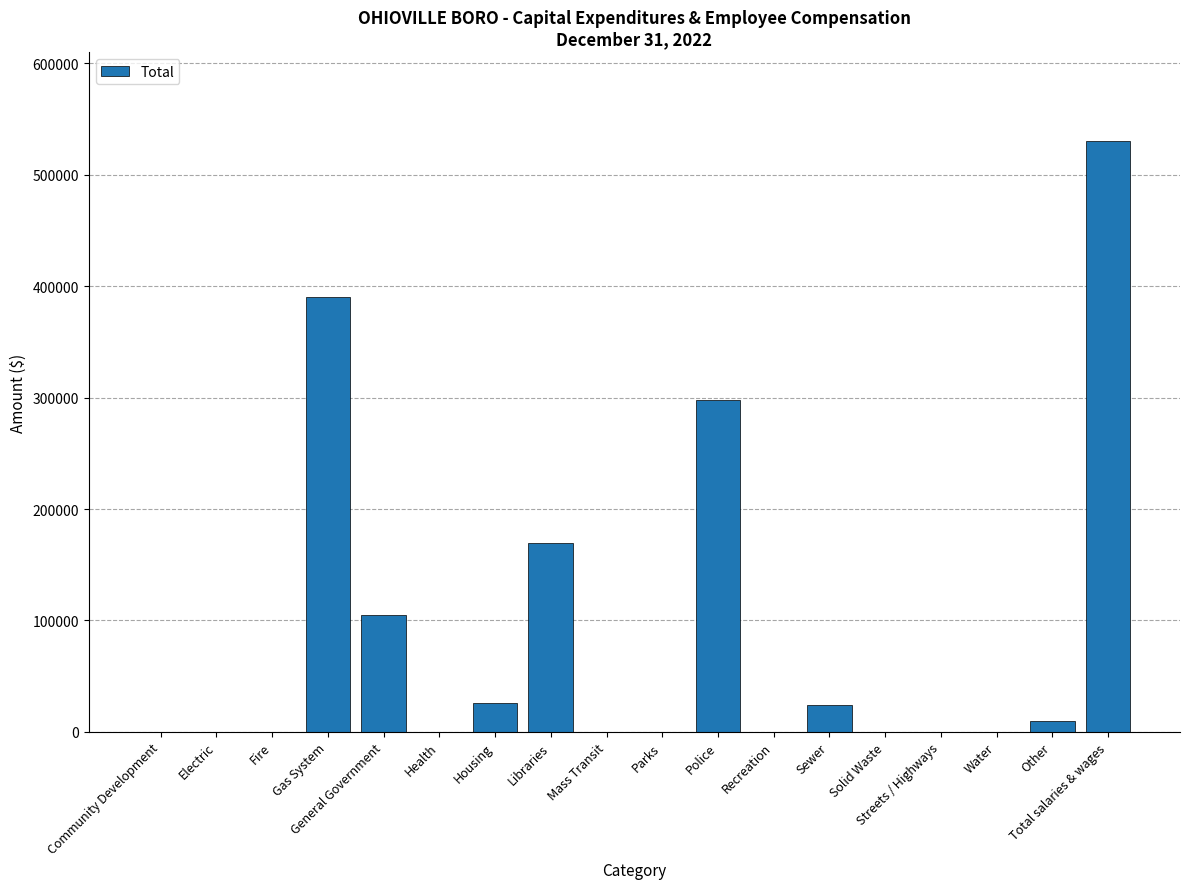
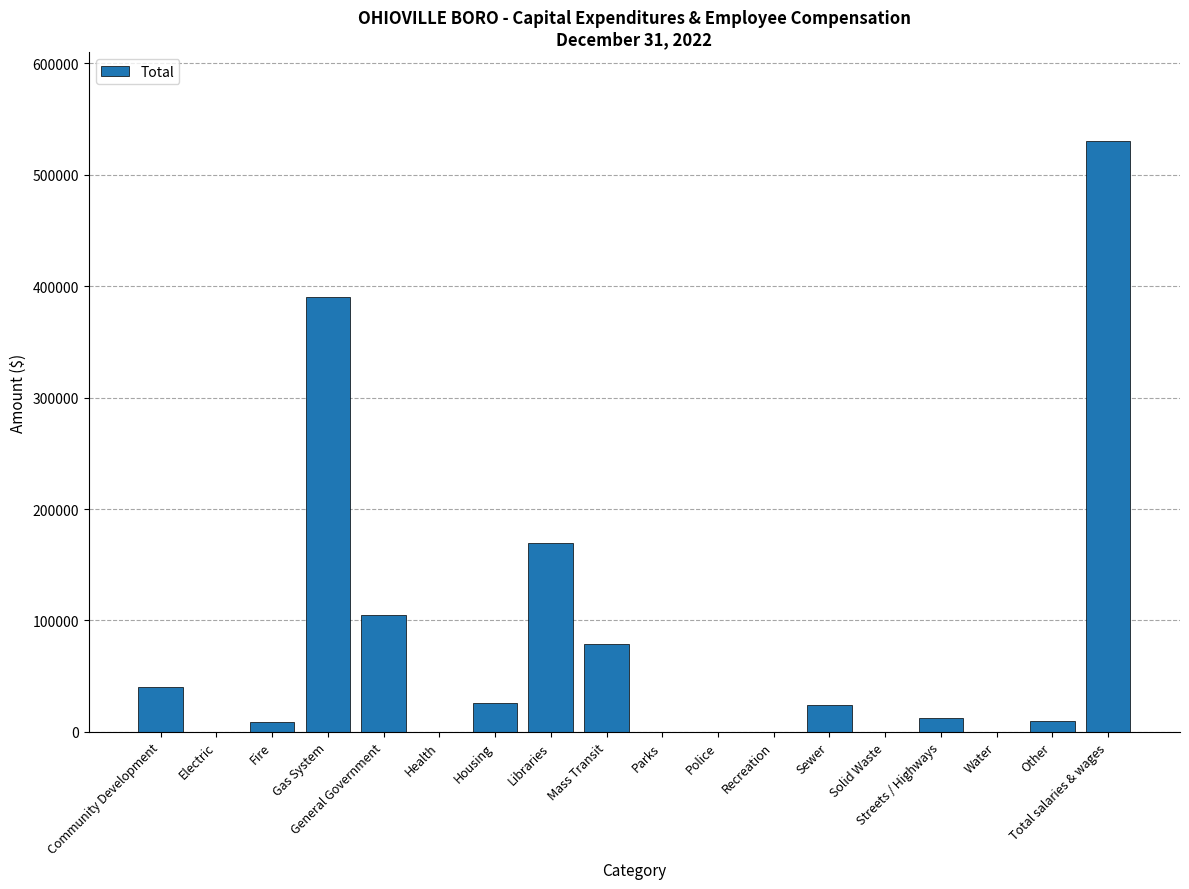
  {
-   "Community Development": 0,
+   "Community Development": 40000,
    "Electric": 0,
-   "Fire": 0,
+   "Fire": 9000,
    "Gas System": 390000,
    "General Government": 105000,
    "Health": 0,
    "Housing": 26000,
    "Libraries": 169000,
-   "Mass Transit": 0,
+   "Mass Transit": 79000,
    "Parks": 0,
-   "Police": 298000,
+   "Police": 0,
    "Recreation": 0,
    "Sewer": 24000,
    "Solid Waste": 0,
-   "Streets / Highways": 0,
+   "Streets / Highways": 13000,
    "Water": 0,
    "Other": 10000,
    "Total salaries & wages": 531000
  }
